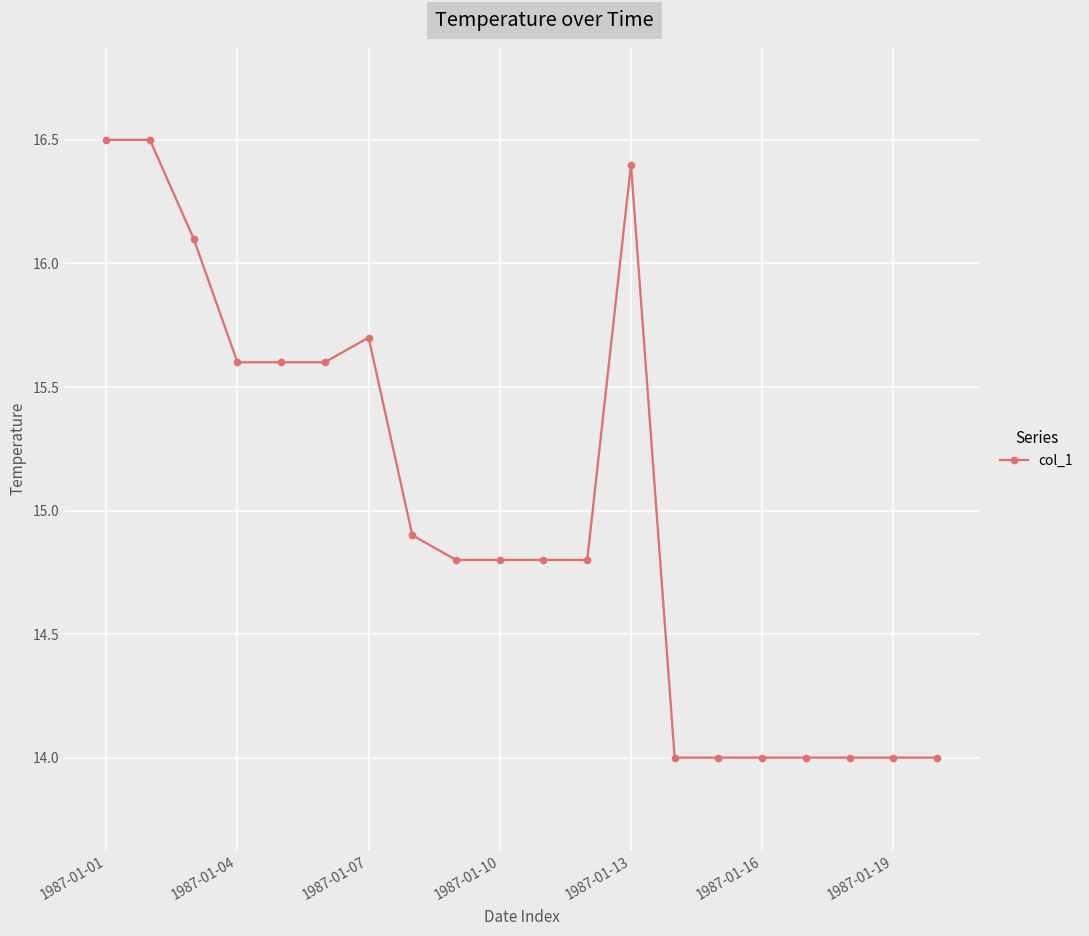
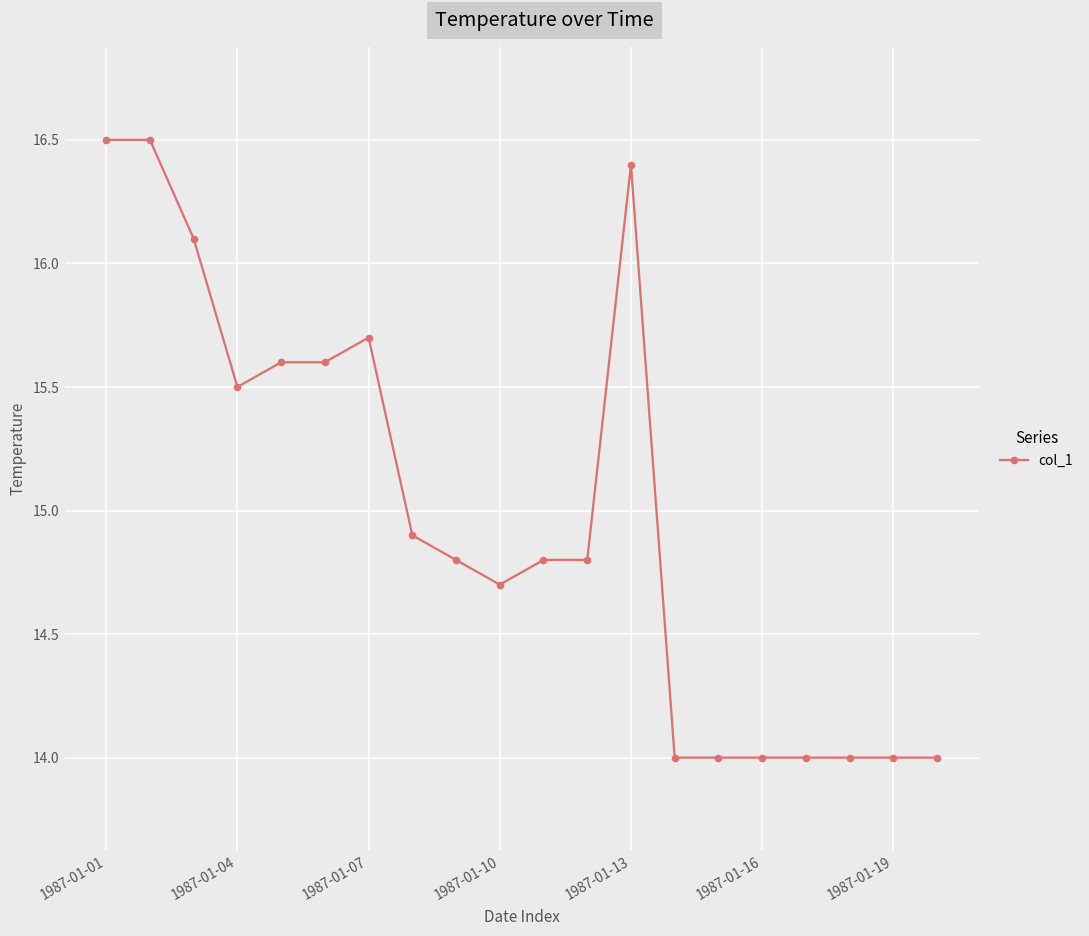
  {
    "1987-01-01": 16.5,
-   "1987-01-04": 15.6,
+   "1987-01-04": 15.5,
    "1987-01-07": 15.7,
-   "1987-01-10": 14.8,
+   "1987-01-10": 14.7,
    "1987-01-13": 16.4,
    "1987-01-16": 14.0,
    "1987-01-19": 14.0
  }
